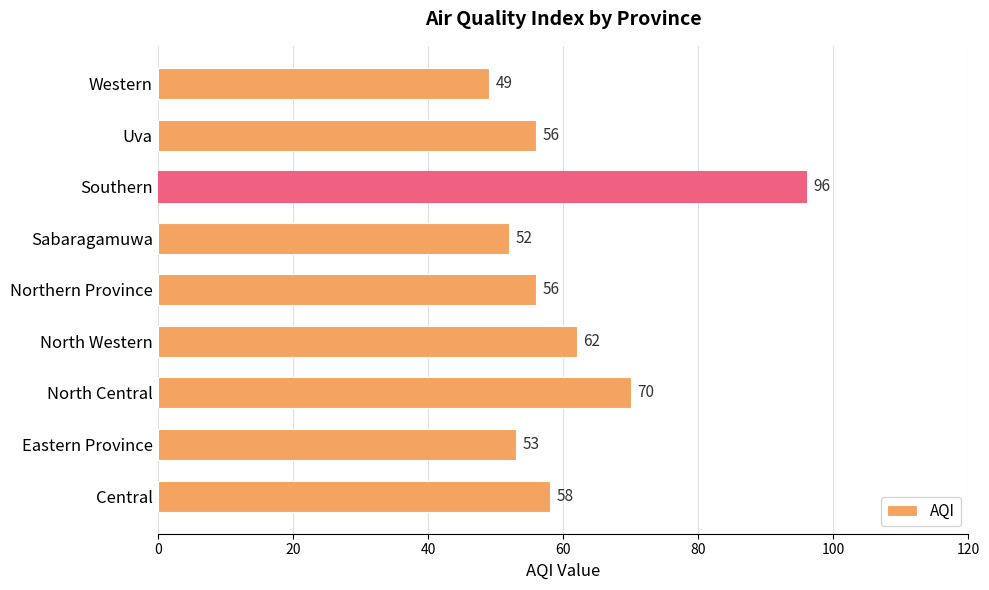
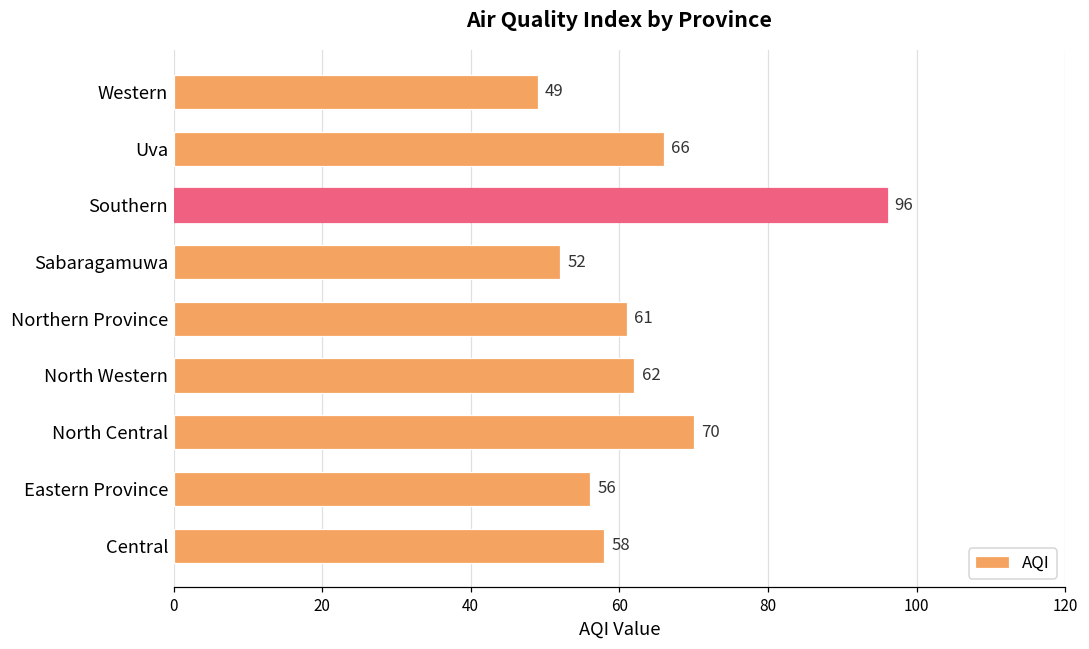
  {
    "Western": 49,
-   "Uva": 56,
+   "Uva": 66,
    "Southern": 96,
    "Sabaragamuwa": 52,
-   "Northern Province": 56,
+   "Northern Province": 61,
    "North Western": 62,
    "North Central": 70,
-   "Eastern Province": 53,
+   "Eastern Province": 56,
    "Central": 58
  }
